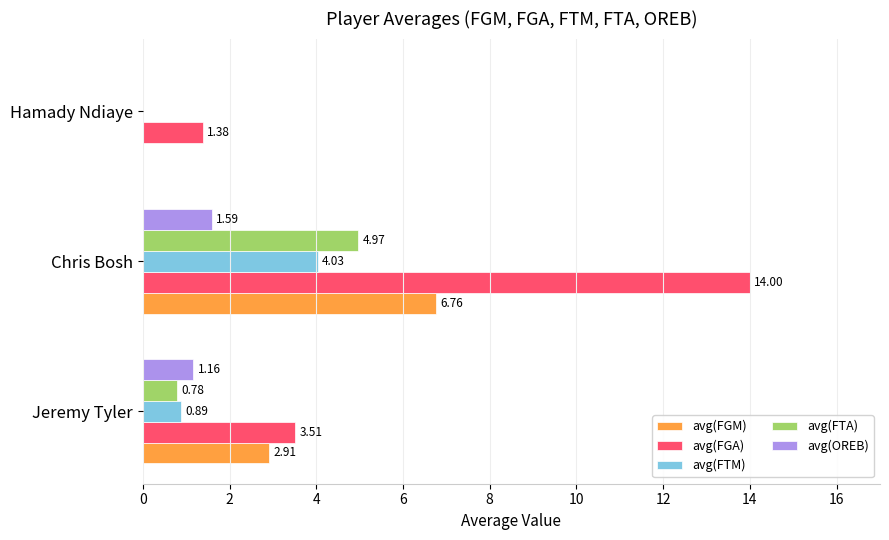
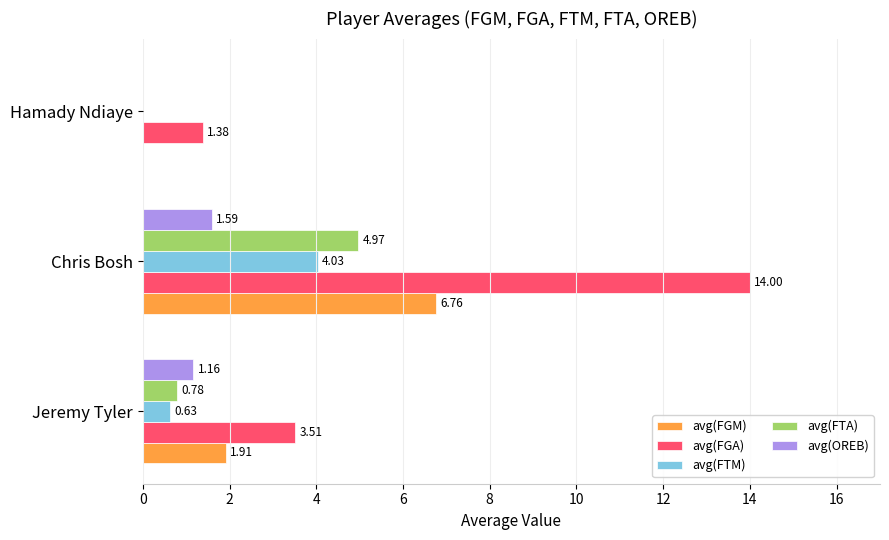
  {
    "avg(FGM)": {
      "Chris Bosh": 6.76,
-     "Jeremy Tyler": 2.91
+     "Jeremy Tyler": 1.91
    },
    "avg(FGA)": {
      "Hamady Ndiaye": 1.38,
      "Chris Bosh": 14.00,
      "Jeremy Tyler": 3.51
    },
    "avg(FTM)": {
      "Chris Bosh": 4.03,
-     "Jeremy Tyler": 0.89
+     "Jeremy Tyler": 0.63
    },
    "avg(FTA)": {
      "Chris Bosh": 4.97,
      "Jeremy Tyler": 0.78
    },
    "avg(OREB)": {
      "Chris Bosh": 1.59,
      "Jeremy Tyler": 1.16
    }
  }
